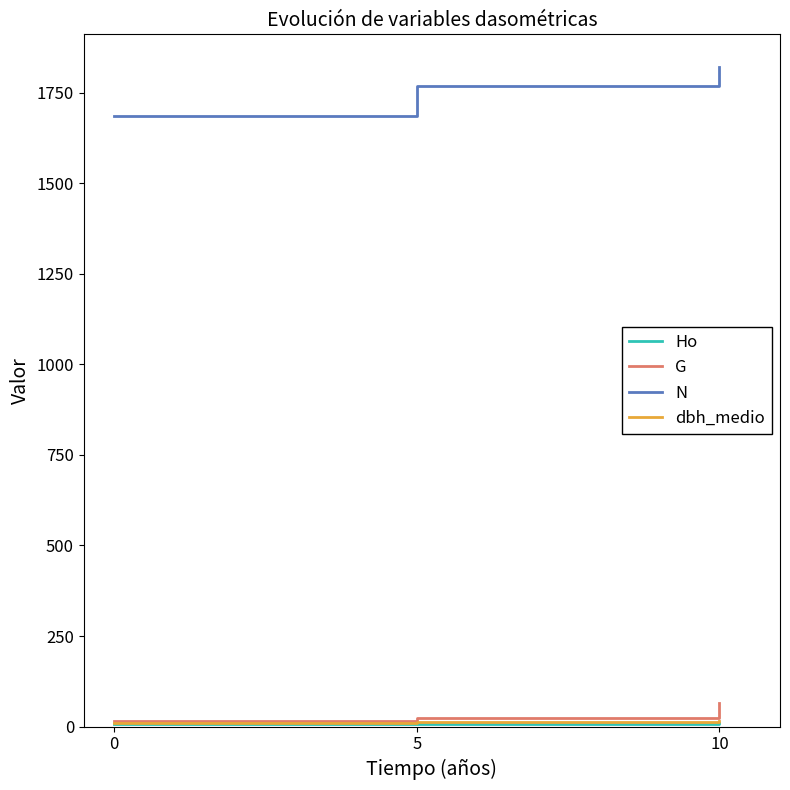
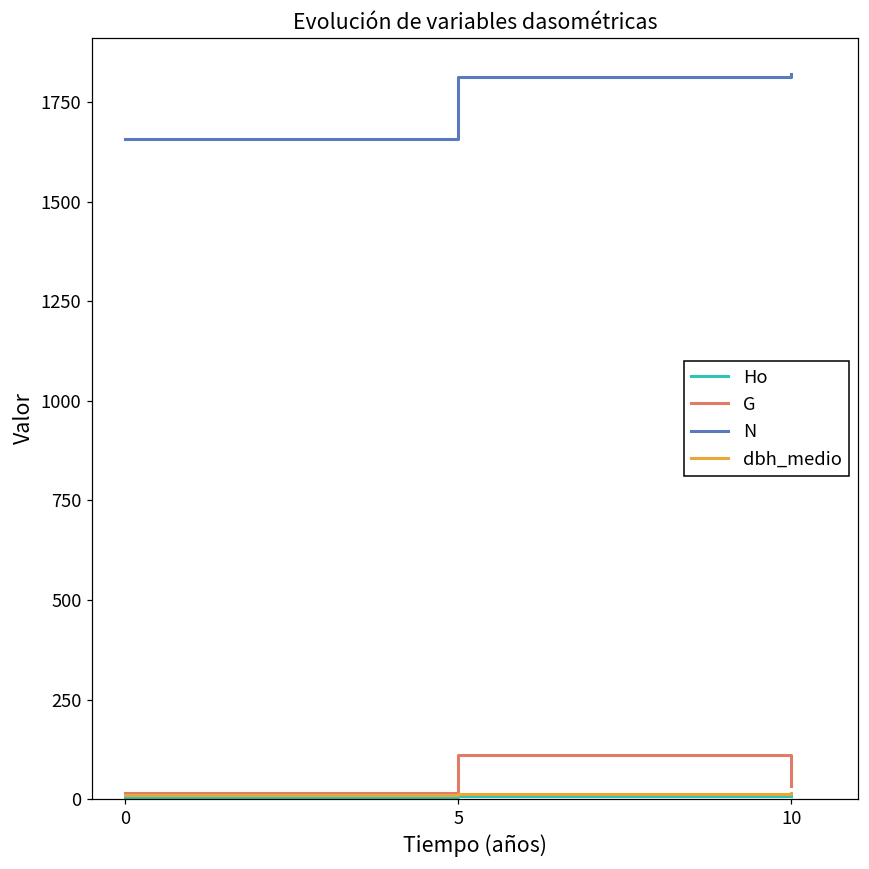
  {
    "G": {
-     "5": 20,
-     "10": 60
+     "5": 110,
+     "10": 30
    },
    "N": {
-     "0": 1690,
-     "5": 1770,
+     "0": 1660,
+     "5": 1810,
      "10": 1820
    }
  }
